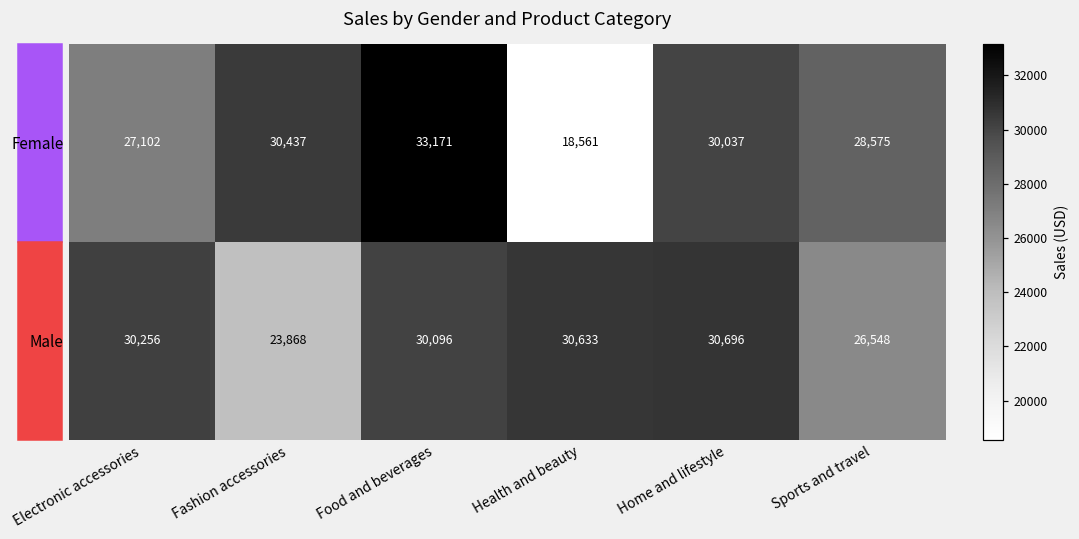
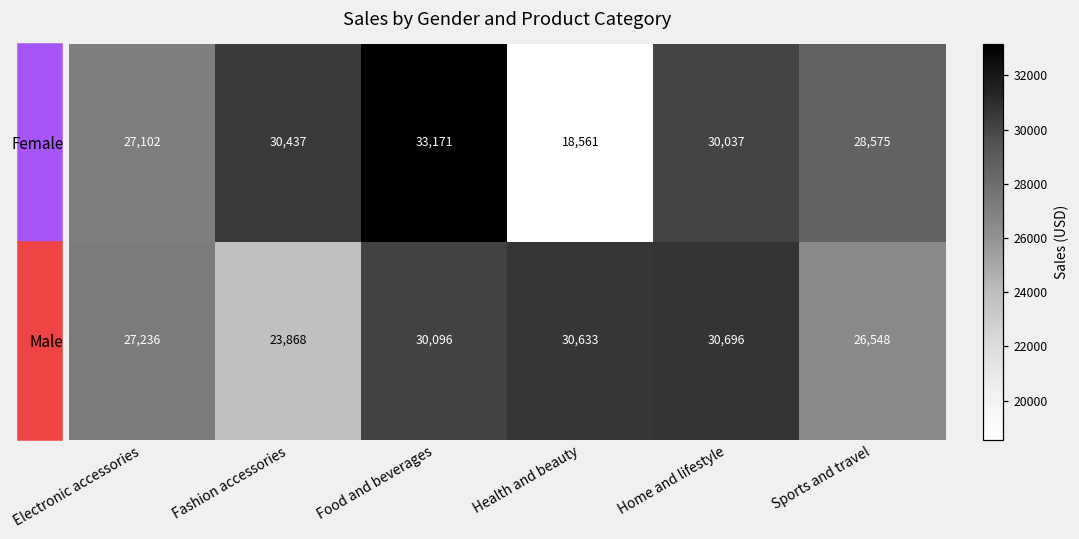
  {
    "Female": {
      "Electronic accessories": "27,102",
      "Fashion accessories": "30,437",
      "Food and beverages": "33,171",
      "Health and beauty": "18,561",
      "Home and lifestyle": "30,037",
      "Sports and travel": "28,575"
    },
    "Male": {
-     "Electronic accessories": "30,256",
+     "Electronic accessories": "27,236",
      "Fashion accessories": "23,868",
      "Food and beverages": "30,096",
      "Health and beauty": "30,633",
      "Home and lifestyle": "30,696",
      "Sports and travel": "26,548"
    }
  }
